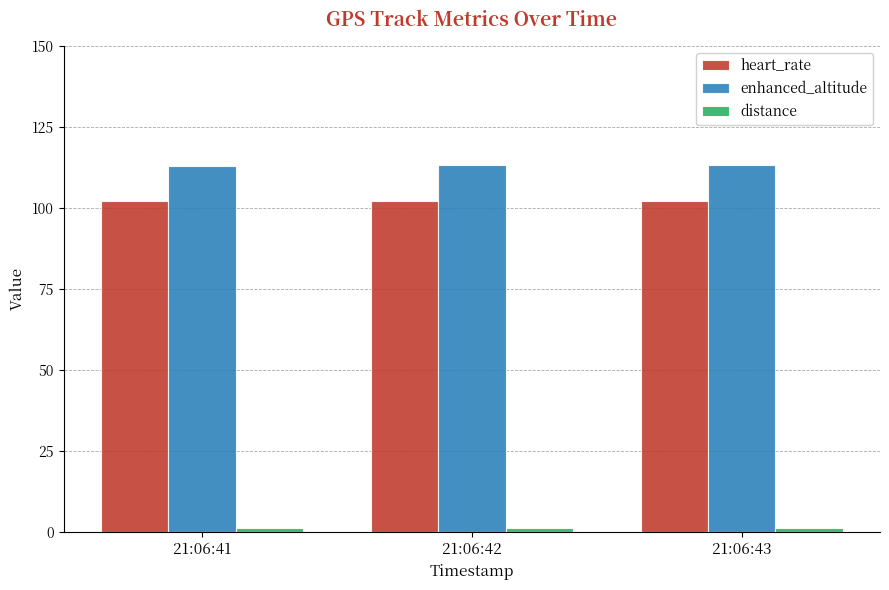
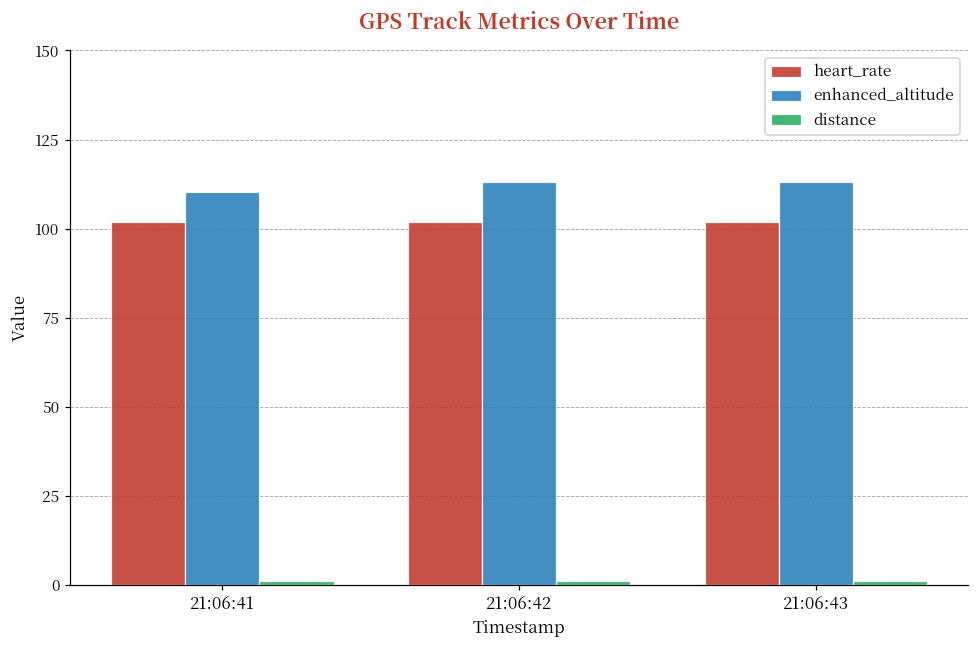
  {
    "heart_rate": {
      "21:06:41": 102,
      "21:06:42": 102,
      "21:06:43": 102
    },
    "enhanced_altitude": {
-     "21:06:41": 113,
+     "21:06:41": 110,
      "21:06:42": 113,
      "21:06:43": 113
    },
    "distance": {
      "21:06:41": 1,
      "21:06:42": 1,
      "21:06:43": 1
    }
  }
